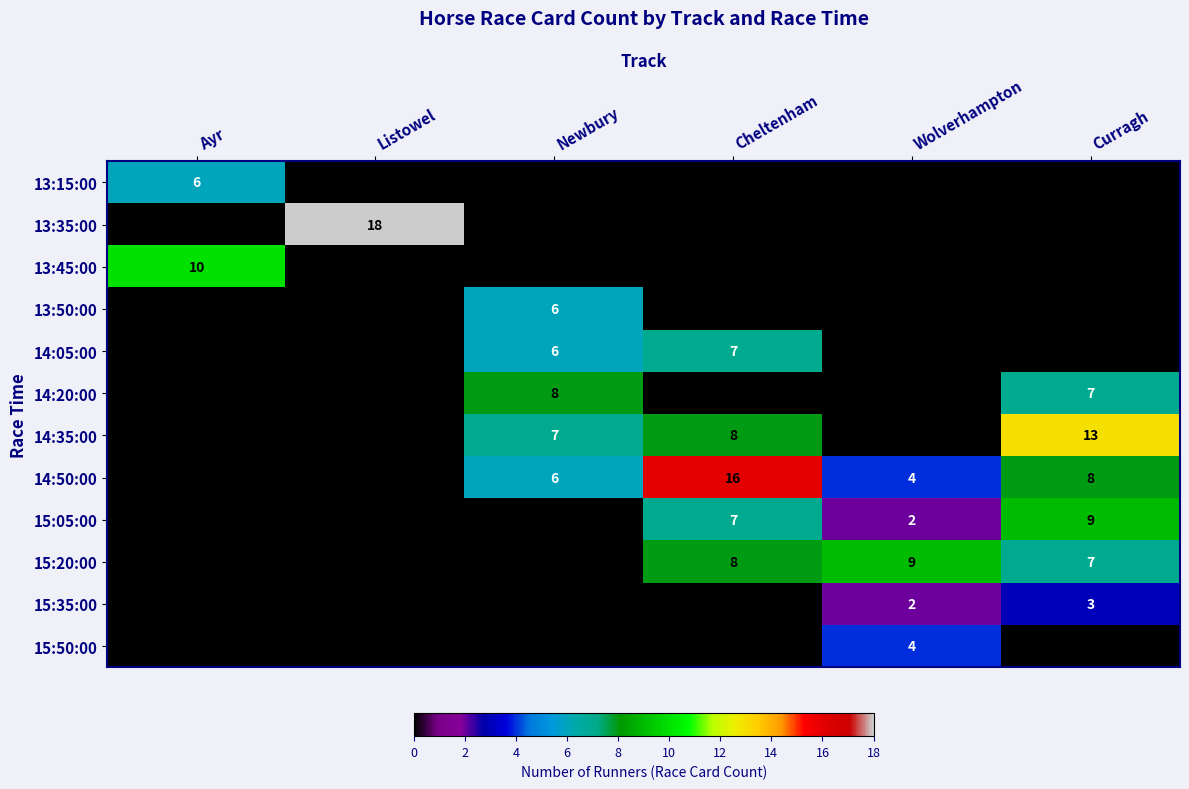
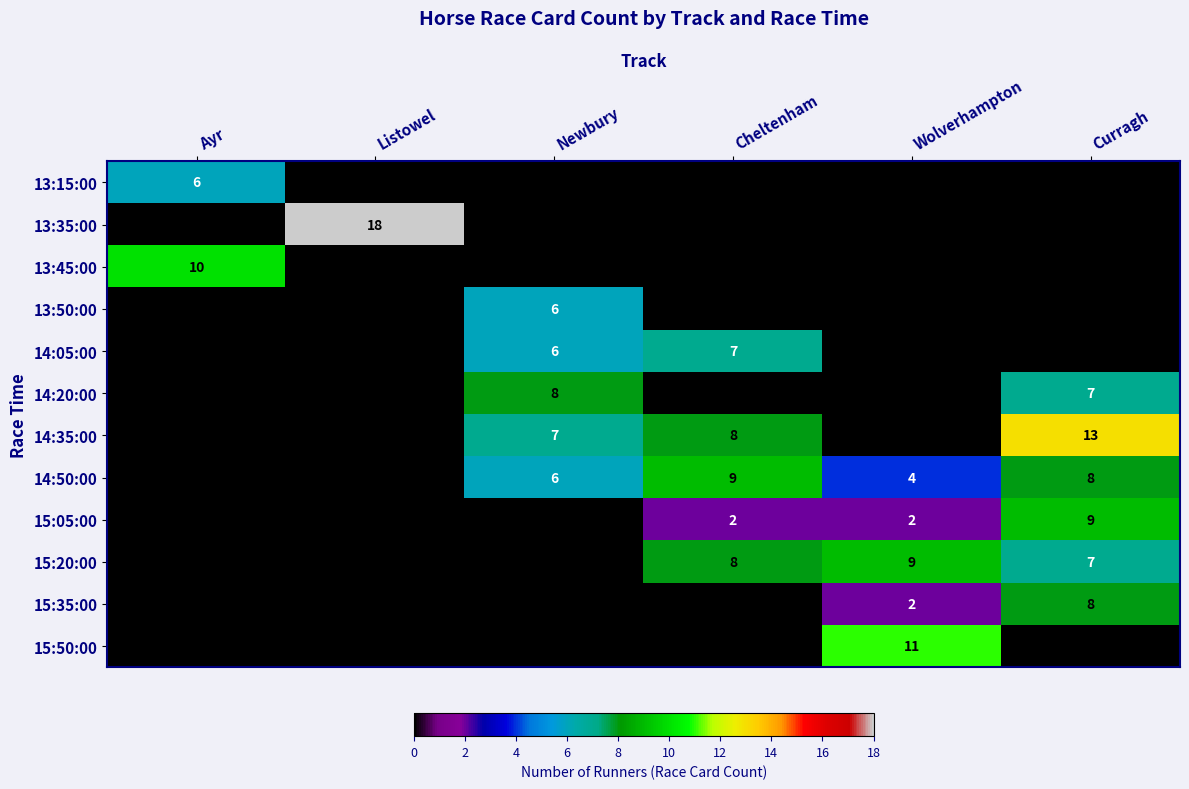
  {
    "13:15:00": {
      "Ayr": 6
    },
    "13:35:00": {
      "Listowel": 18
    },
    "13:45:00": {
      "Ayr": 10
    },
    "13:50:00": {
      "Newbury": 6
    },
    "14:05:00": {
      "Newbury": 6,
      "Cheltenham": 7
    },
    "14:20:00": {
      "Newbury": 8,
      "Curragh": 7
    },
    "14:35:00": {
      "Newbury": 7,
      "Cheltenham": 8,
      "Curragh": 13
    },
    "14:50:00": {
      "Newbury": 6,
-     "Cheltenham": 16,
+     "Cheltenham": 9,
      "Wolverhampton": 4,
      "Curragh": 8
    },
    "15:05:00": {
-     "Cheltenham": 7,
+     "Cheltenham": 2,
      "Wolverhampton": 2,
      "Curragh": 9
    },
    "15:20:00": {
      "Cheltenham": 8,
      "Wolverhampton": 9,
      "Curragh": 7
    },
    "15:35:00": {
      "Wolverhampton": 2,
-     "Curragh": 3
+     "Curragh": 8
    },
    "15:50:00": {
-     "Wolverhampton": 4
+     "Wolverhampton": 11
    }
  }
